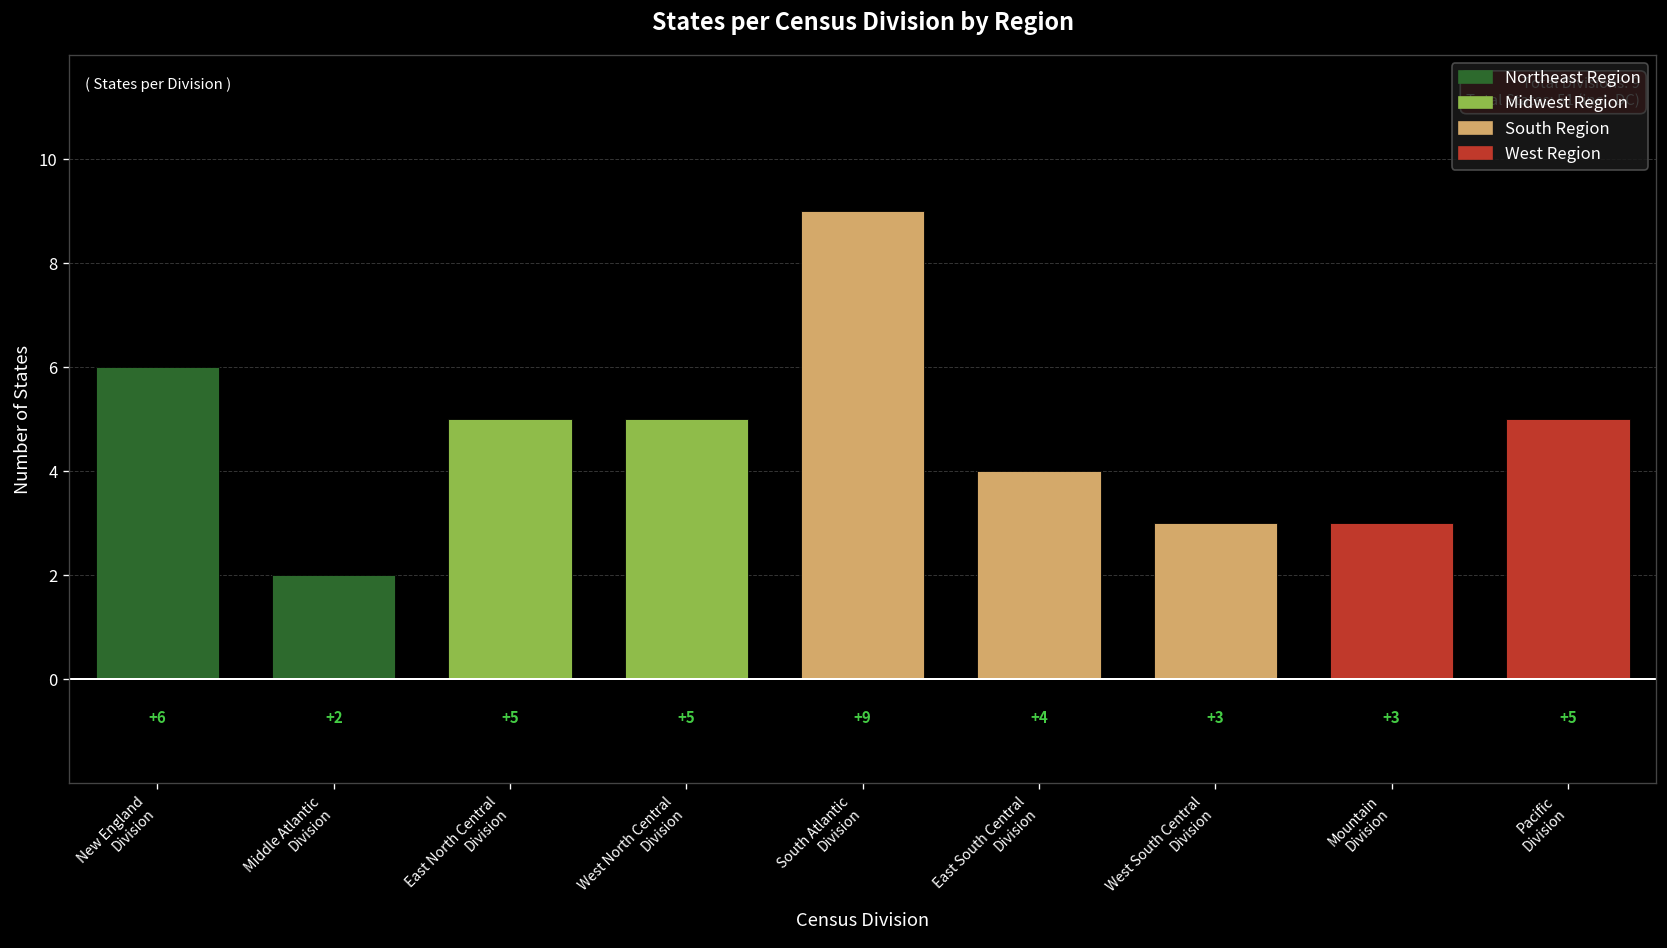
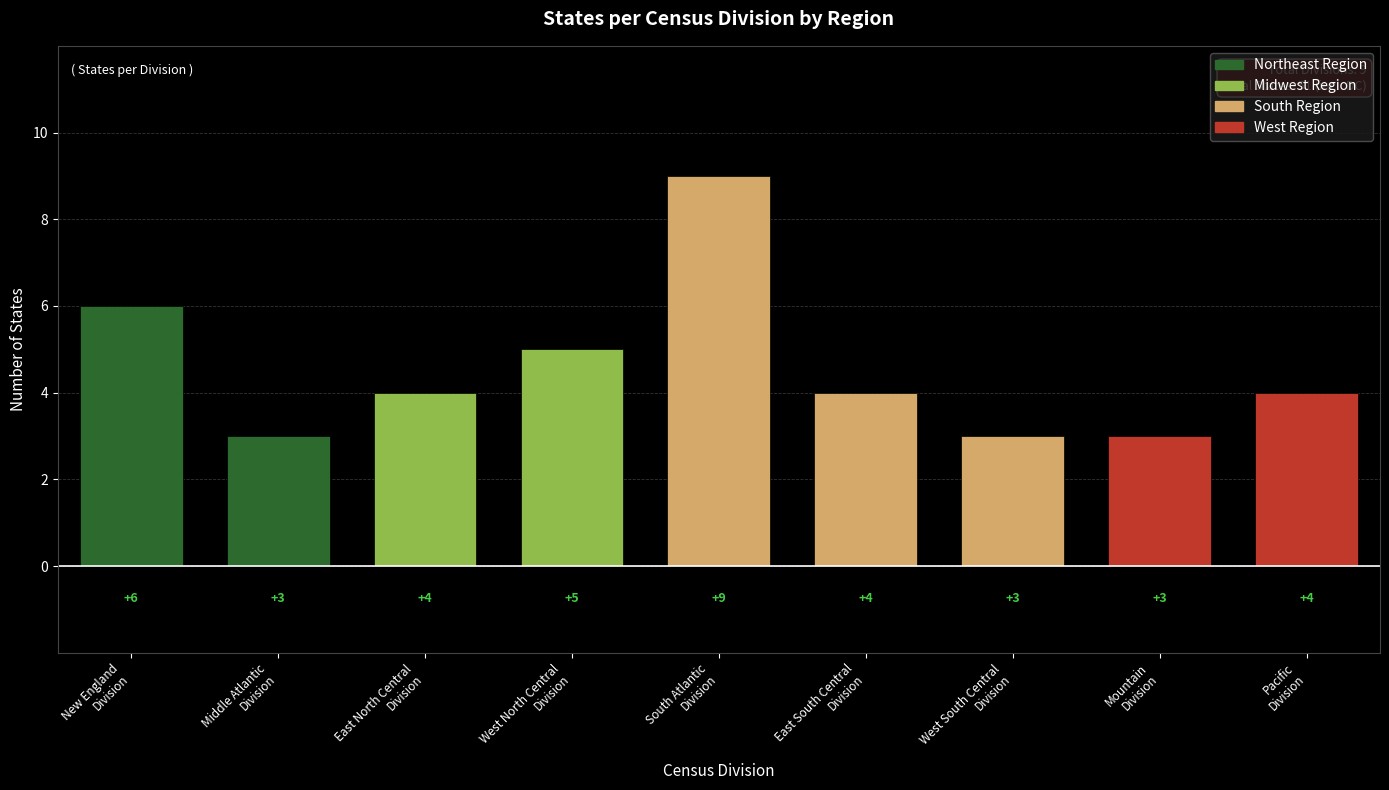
  {
-   "Middle Atlantic Division": "+2",
-   "East North Central Division": "+5",
-   "Pacific Division": "+5"
+   "Middle Atlantic Division": "+3",
+   "East North Central Division": "+4",
+   "Pacific Division": "+4"
  }
